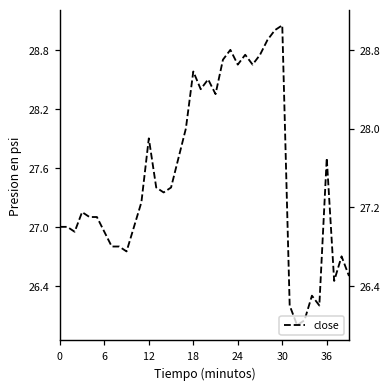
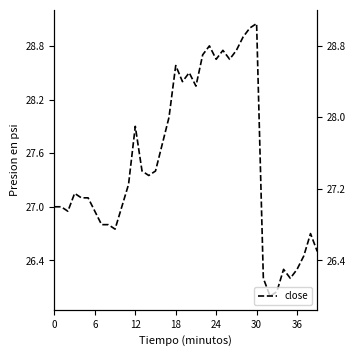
  {
    "0": 27.0,
    "6": 27.0,
    "12": 27.9,
    "18": 28.6,
    "24": 28.7,
    "30": 29.1,
-   "36": 27.7
+   "36": 26.3
  }
